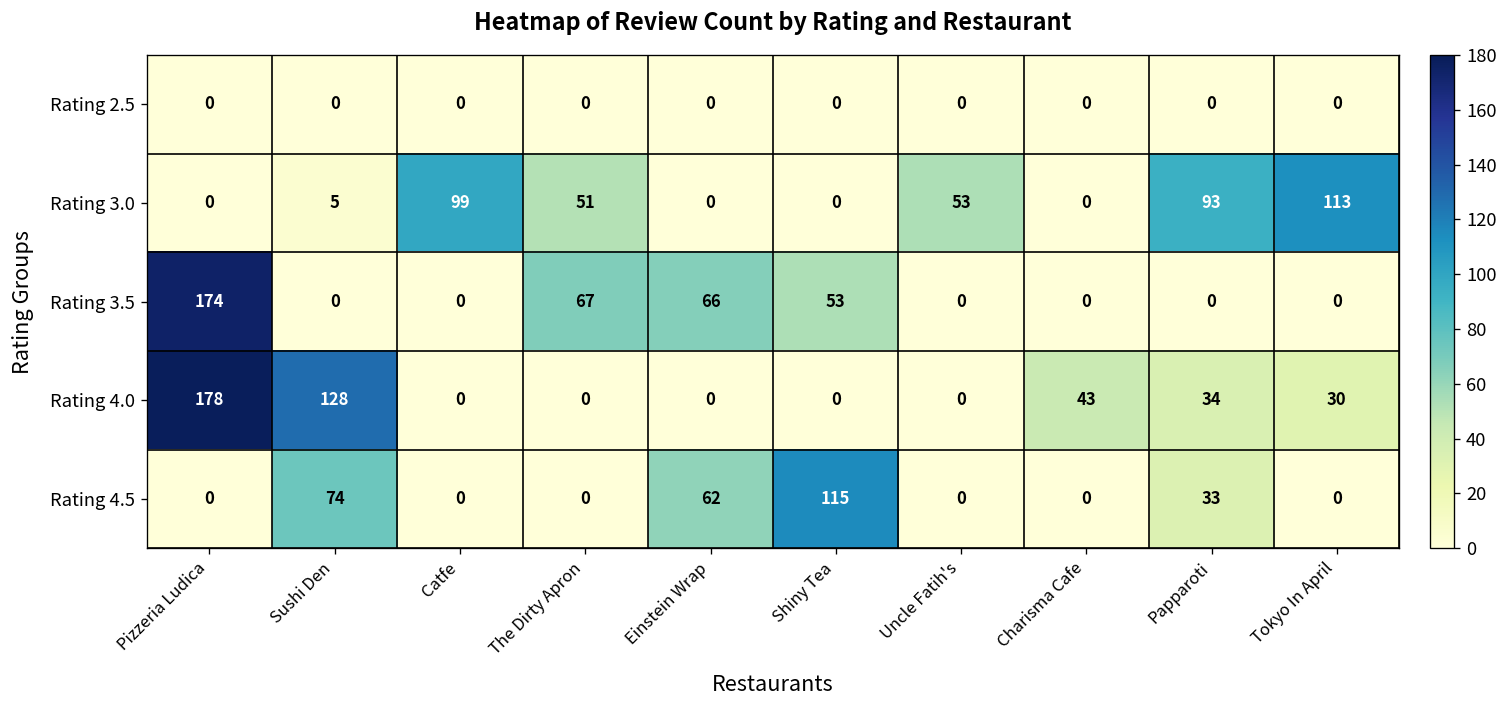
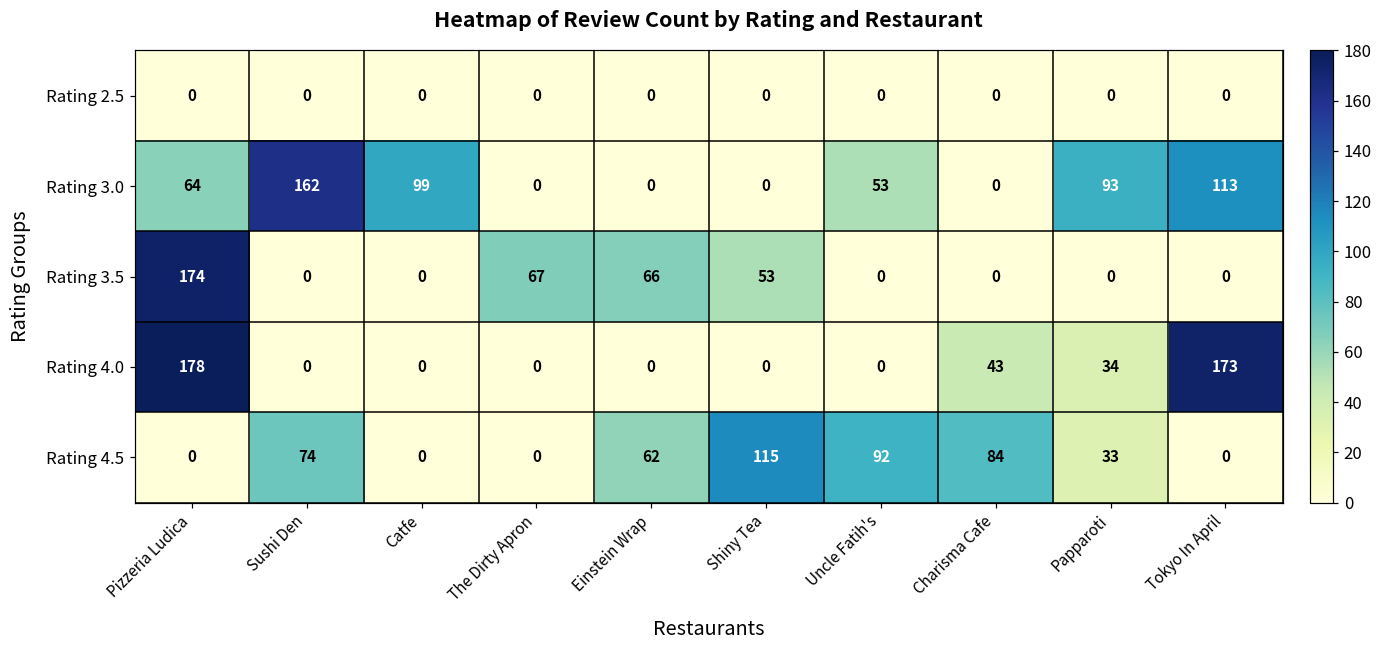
  {
    "Rating 2.5": {
      "Pizzeria Ludica": 0,
      "Sushi Den": 0,
      "Catfe": 0,
      "The Dirty Apron": 0,
      "Einstein Wrap": 0,
      "Shiny Tea": 0,
      "Uncle Fatih's": 0,
      "Charisma Cafe": 0,
      "Papparoti": 0,
      "Tokyo In April": 0
    },
    "Rating 3.0": {
-     "Pizzeria Ludica": 0,
-     "Sushi Den": 5,
+     "Pizzeria Ludica": 64,
+     "Sushi Den": 162,
      "Catfe": 99,
-     "The Dirty Apron": 51,
+     "The Dirty Apron": 0,
      "Einstein Wrap": 0,
      "Shiny Tea": 0,
      "Uncle Fatih's": 53,
      "Charisma Cafe": 0,
      "Papparoti": 93,
      "Tokyo In April": 113
    },
    "Rating 3.5": {
      "Pizzeria Ludica": 174,
      "Sushi Den": 0,
      "Catfe": 0,
      "The Dirty Apron": 67,
      "Einstein Wrap": 66,
      "Shiny Tea": 53,
      "Uncle Fatih's": 0,
      "Charisma Cafe": 0,
      "Papparoti": 0,
      "Tokyo In April": 0
    },
    "Rating 4.0": {
      "Pizzeria Ludica": 178,
-     "Sushi Den": 128,
+     "Sushi Den": 0,
      "Catfe": 0,
      "The Dirty Apron": 0,
      "Einstein Wrap": 0,
      "Shiny Tea": 0,
      "Uncle Fatih's": 0,
      "Charisma Cafe": 43,
      "Papparoti": 34,
-     "Tokyo In April": 30
+     "Tokyo In April": 173
    },
    "Rating 4.5": {
      "Pizzeria Ludica": 0,
      "Sushi Den": 74,
      "Catfe": 0,
      "The Dirty Apron": 0,
      "Einstein Wrap": 62,
      "Shiny Tea": 115,
-     "Uncle Fatih's": 0,
-     "Charisma Cafe": 0,
+     "Uncle Fatih's": 92,
+     "Charisma Cafe": 84,
      "Papparoti": 33,
      "Tokyo In April": 0
    }
  }
